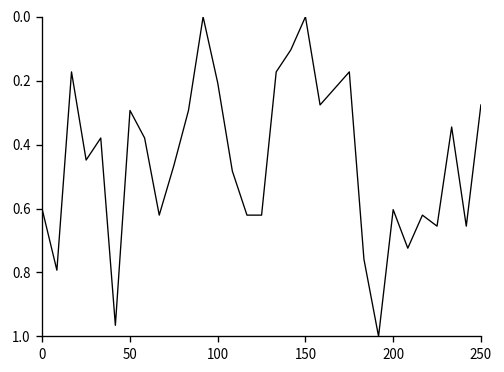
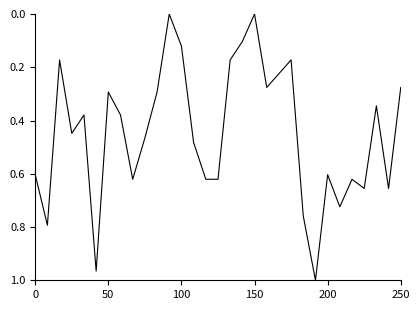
  {
    "0": 0.60,
    "50": 0.29,
-   "100": 0.21,
+   "100": 0.12,
    "150": 0.00,
    "200": 0.60,
    "250": 0.28
  }
